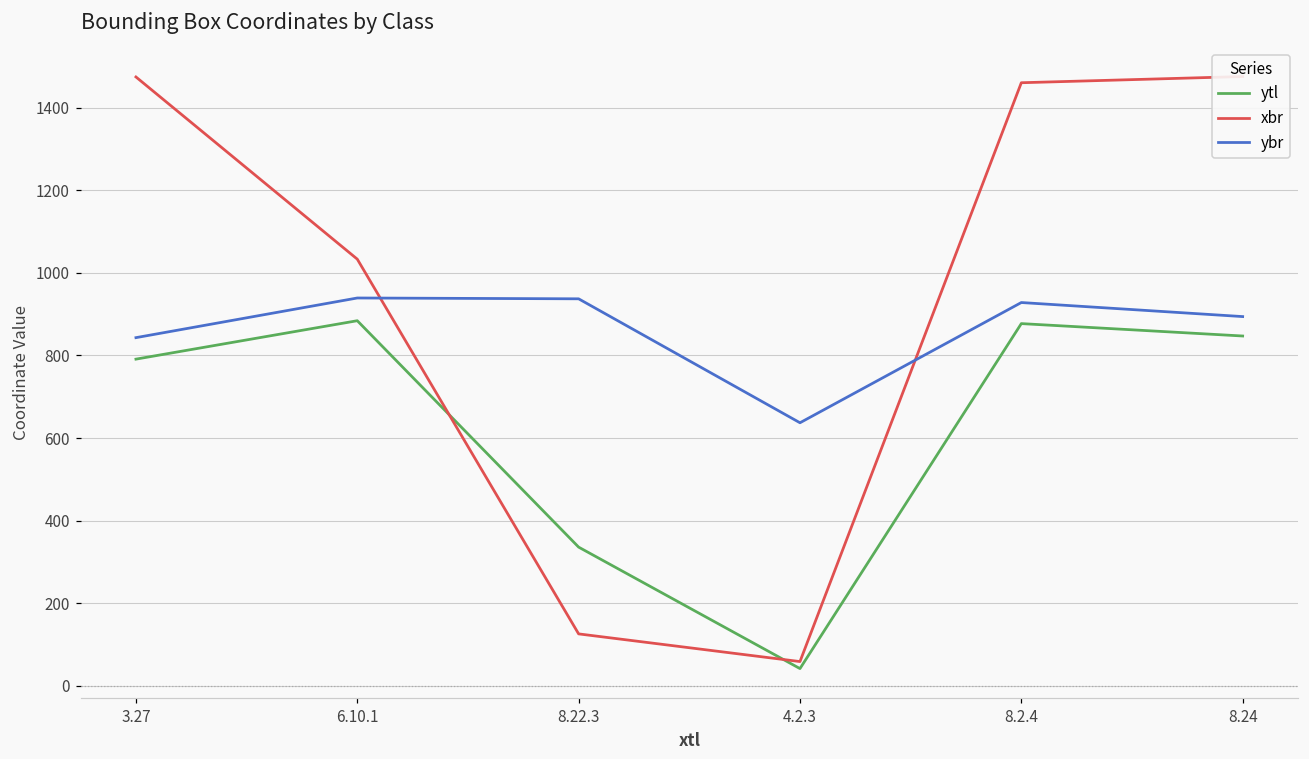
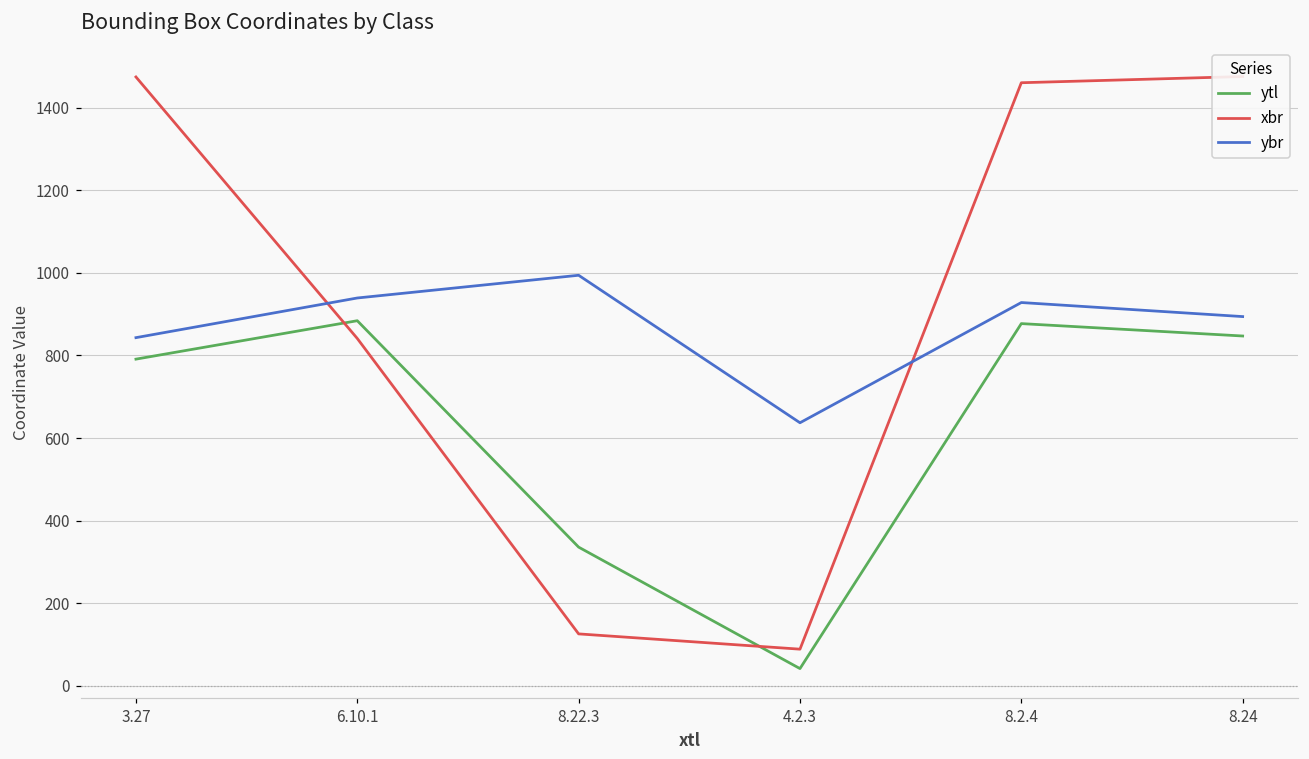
  {
    "ytl": {
      "3.27": 790,
      "6.10.1": 880,
      "8.22.3": 340,
      "4.2.3": 40,
      "8.2.4": 880,
      "8.24": 850
    },
    "xbr": {
      "3.27": 1470,
-     "6.10.1": 1030,
+     "6.10.1": 840,
      "8.22.3": 130,
-     "4.2.3": 60,
+     "4.2.3": 90,
      "8.2.4": 1460
    },
    "ybr": {
      "3.27": 840,
      "6.10.1": 940,
-     "8.22.3": 940,
+     "8.22.3": 990,
      "4.2.3": 640,
      "8.2.4": 930,
      "8.24": 890
    }
  }
